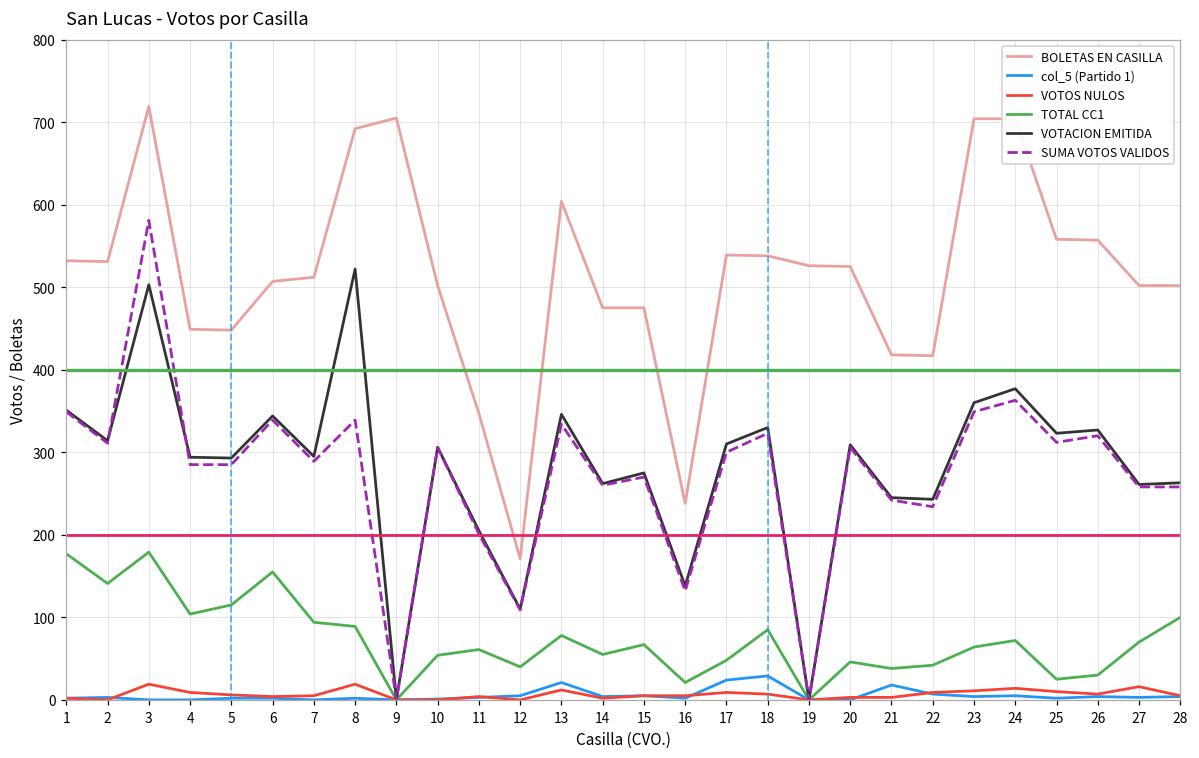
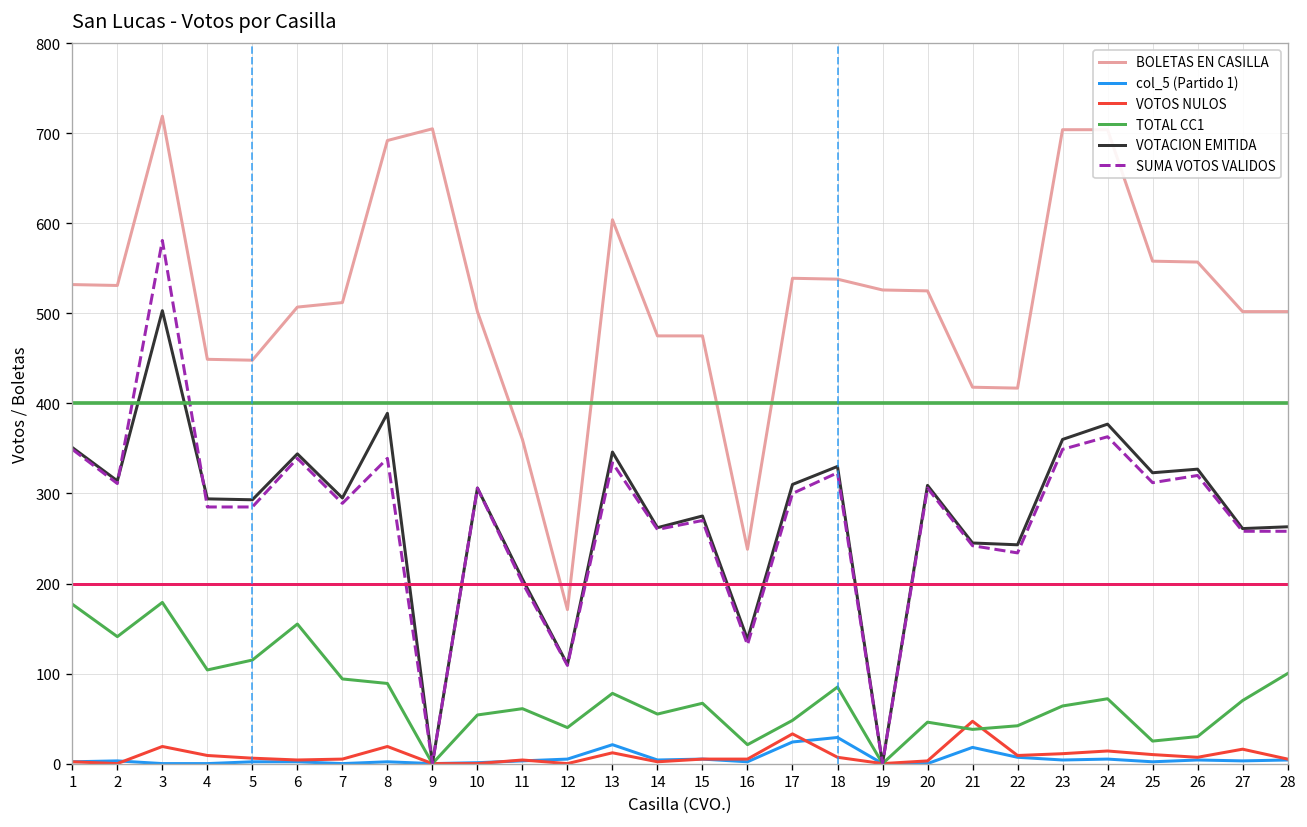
  {
    "BOLETAS EN CASILLA": {
      "1": 530,
      "2": 530,
      "3": 720,
      "4": 450,
      "5": 450,
      "6": 510,
      "7": 510,
      "8": 690,
      "9": 710,
      "10": 500,
-     "11": 350,
+     "11": 360,
      "12": 170,
      "13": 600,
      "14": 480,
      "15": 480,
      "16": 240,
      "17": 540,
      "18": 540,
      "19": 530,
      "20": 530,
      "21": 420,
      "22": 420,
      "23": 700,
      "25": 560,
      "26": 560,
      "27": 500,
      "28": 500
    },
    "col_5 (Partido 1)": {
      "3": 0,
      "4": 0,
      "5": 0,
      "7": 0,
      "8": 0,
      "12": 10,
      "13": 20,
      "17": 20,
      "18": 30,
      "21": 20,
      "23": 0,
      "24": 10,
      "25": 0,
      "27": 0
    },
    "VOTOS NULOS": {
      "3": 20,
      "4": 10,
      "5": 10,
      "7": 10,
      "8": 20,
      "12": 0,
      "13": 10,
-     "17": 10,
+     "17": 30,
      "18": 10,
-     "21": 0,
+     "21": 50,
      "23": 10,
      "24": 10,
      "25": 10,
      "27": 20
    },
    "TOTAL CC1": {
      "1": 180,
      "2": 140,
      "3": 180,
      "4": 100,
      "5": 120,
      "6": 160,
      "7": 90,
      "8": 90,
      "10": 50,
      "11": 60,
      "12": 40,
      "13": 80,
      "14": 60,
      "15": 70,
      "16": 20,
      "17": 50,
      "18": 90,
      "20": 50,
      "21": 40,
      "22": 40,
      "23": 60,
      "24": 70,
      "25": 30,
      "26": 30,
      "27": 70,
      "28": 100
    },
    "VOTACION EMITIDA": {
      "3": 500,
      "4": 290,
      "5": 290,
      "6": 340,
      "7": 300,
-     "8": 520,
+     "8": 390,
      "11": 210,
      "13": 350,
      "15": 280,
      "16": 140,
      "17": 310,
      "18": 330,
      "22": 240,
      "23": 360,
      "24": 380,
      "25": 320,
      "26": 330,
      "28": 260
    },
    "SUMA VOTOS VALIDOS": {
      "3": 580,
      "4": 290,
      "5": 290,
      "6": 340,
      "7": 290,
      "8": 340,
      "11": 200,
      "13": 330,
      "15": 270,
      "16": 130,
      "17": 300,
      "18": 320,
      "22": 230,
      "23": 350,
      "24": 360,
      "25": 310,
      "26": 320,
      "28": 260
    }
  }
